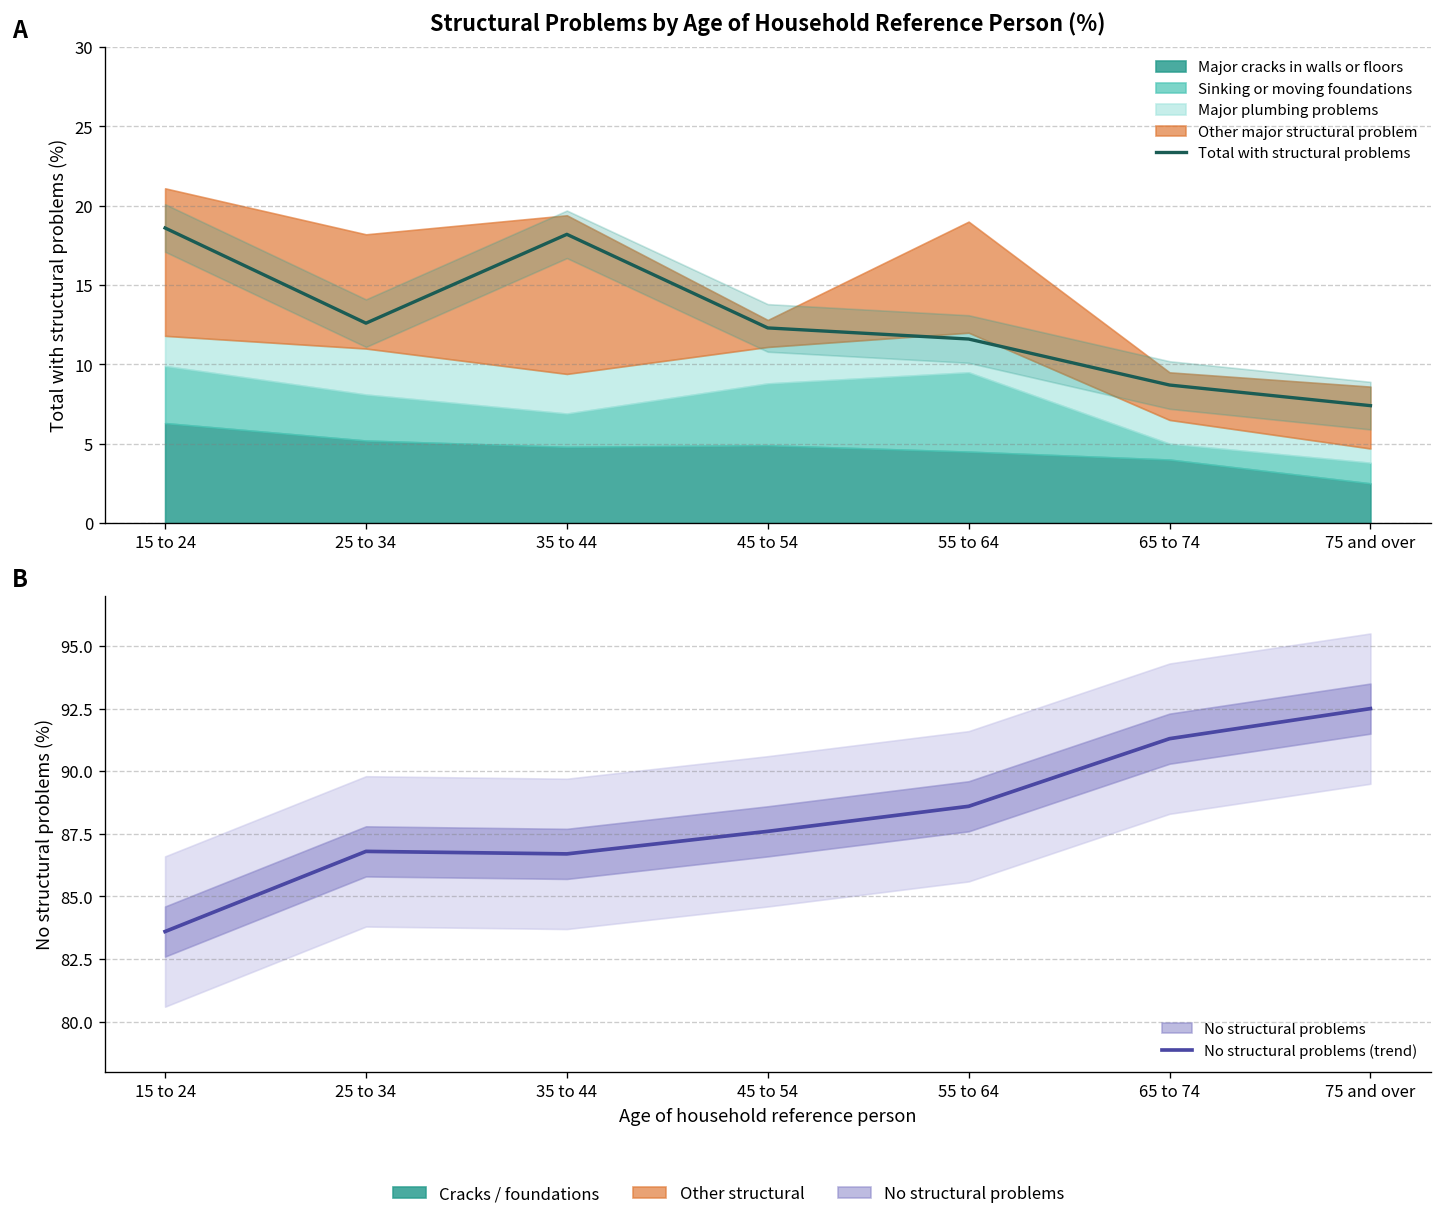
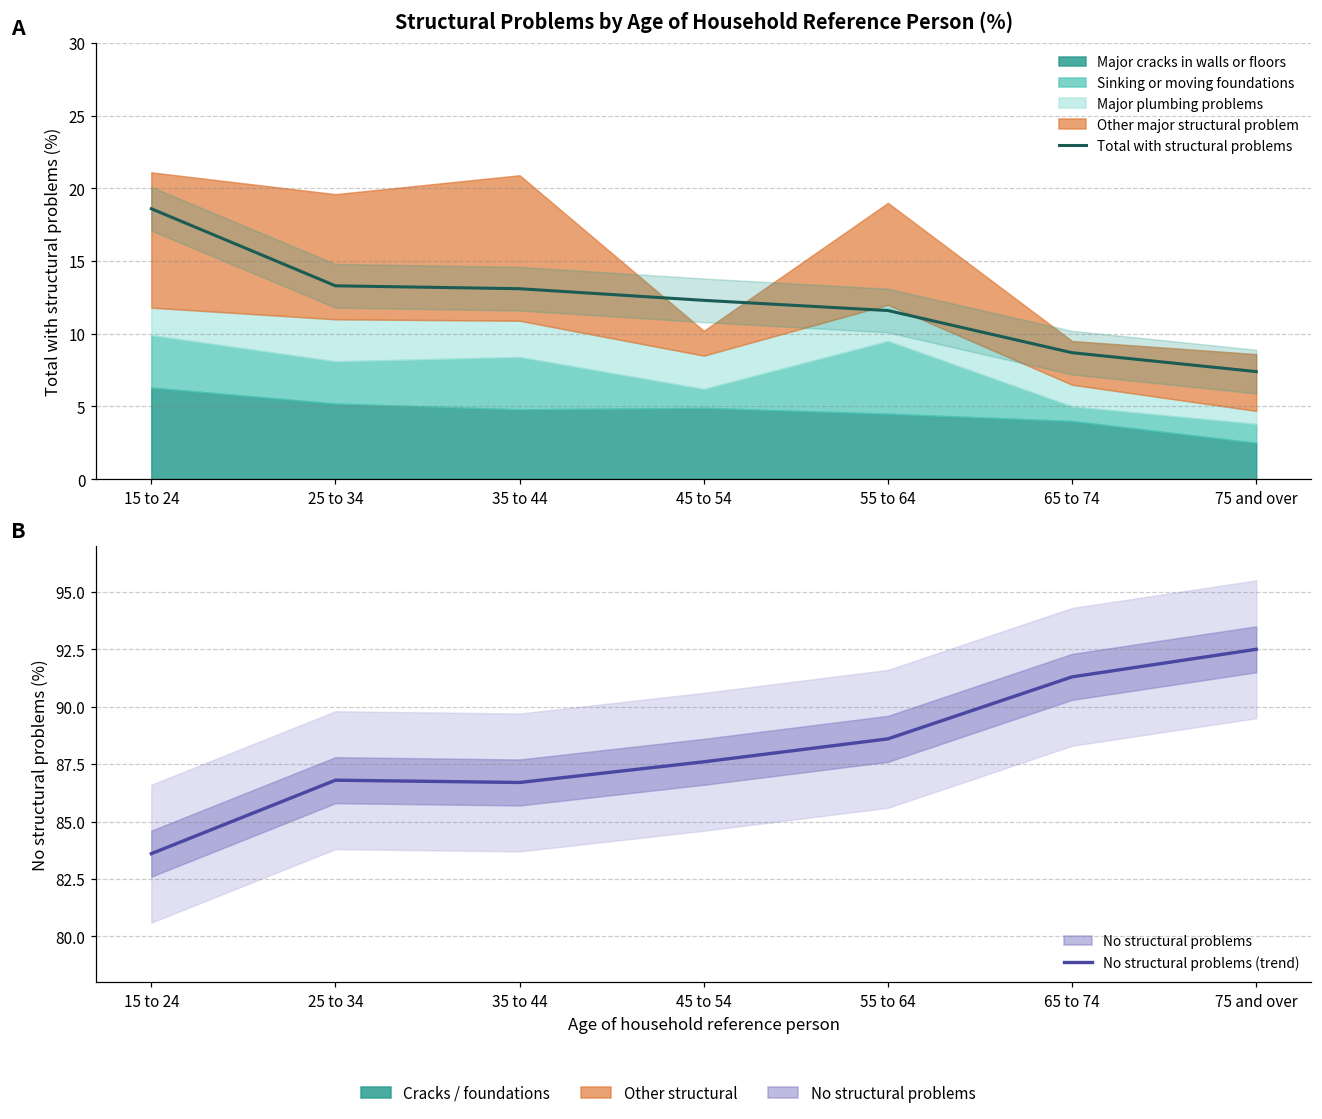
  {
    "Structural Problems by Age of Household Reference Person (%)": {
      "Total with structural problems": {
        "15 to 24": 18.6,
-       "25 to 34": 12.6,
-       "35 to 44": 18.2,
+       "25 to 34": 13.3,
+       "35 to 44": 13.1,
        "45 to 54": 12.3,
        "55 to 64": 11.6,
        "65 to 74": 8.7,
        "75 and over": 7.4
      },
      "Sinking or moving foundations": {
        "15 to 24": 3.6,
        "25 to 34": 2.9,
-       "35 to 44": 2.1,
-       "45 to 54": 3.9,
+       "35 to 44": 3.6,
+       "45 to 54": 1.3,
        "55 to 64": 5.0,
        "65 to 74": 1.0,
        "75 and over": 1.3
      },
      "Other major structural problem": {
        "15 to 24": 9.3,
-       "25 to 34": 7.2,
+       "25 to 34": 8.6,
        "35 to 44": 10.0,
        "45 to 54": 1.7,
        "55 to 64": 7.0,
        "65 to 74": 3.0,
        "75 and over": 3.9
      }
    }
  }
